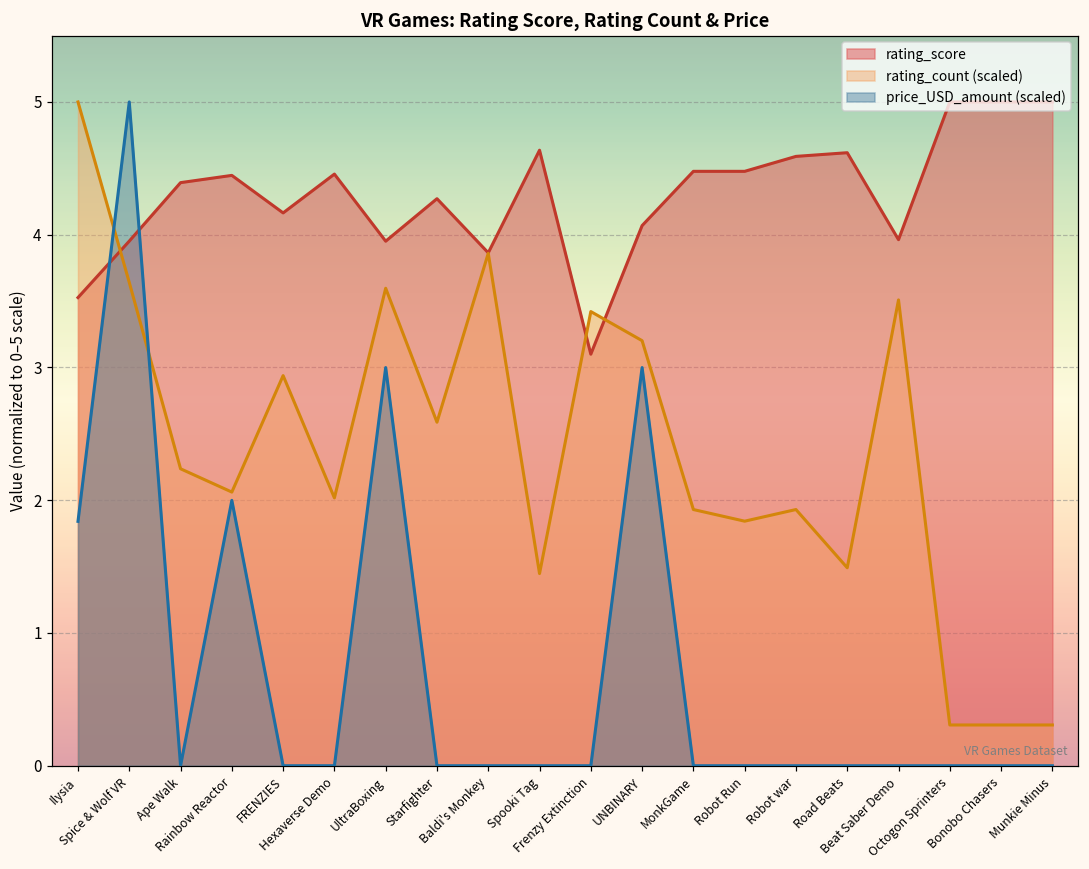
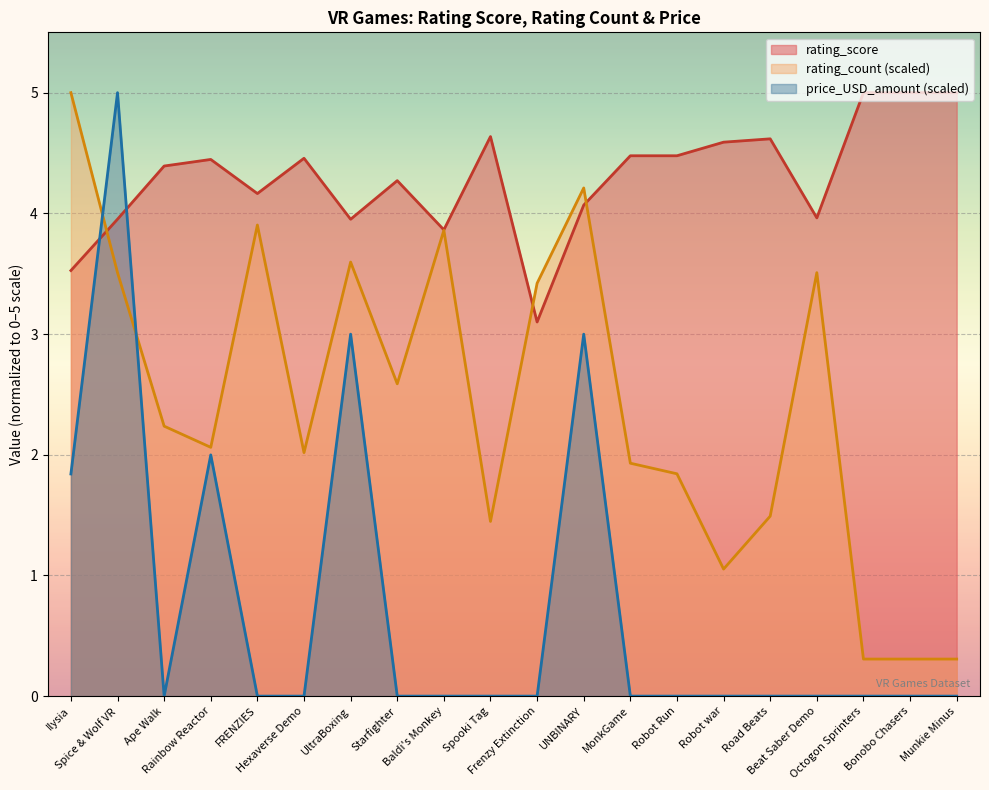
  {
    "rating_score": {
      "Ilysia": 3.53,
      "Spice & Wolf VR": 3.95,
      "Ape Walk": 4.39,
      "Rainbow Reactor": 4.45,
      "FRENZIES": 4.16,
      "Hexaverse Demo": 4.46,
      "UltraBoxing": 3.95,
      "Starfighter": 4.27,
      "Spooki Tag": 4.64,
      "Frenzy Extinction": 3.10,
      "UNBINARY": 4.07,
      "MonkGame": 4.48,
      "Robot Run": 4.48,
      "Robot war": 4.59,
      "Road Beats": 4.62,
      "Beat Saber Demo": 3.96
    },
    "rating_count (scaled)": {
      "Ilysia": 5.00,
-     "Spice & Wolf VR": 3.64,
+     "Spice & Wolf VR": 3.51,
      "Ape Walk": 2.24,
      "Rainbow Reactor": 2.06,
-     "FRENZIES": 2.94,
+     "FRENZIES": 3.90,
      "Hexaverse Demo": 2.02,
      "UltraBoxing": 3.60,
      "Starfighter": 2.59,
      "Spooki Tag": 1.45,
      "Frenzy Extinction": 3.42,
-     "UNBINARY": 3.20,
+     "UNBINARY": 4.21,
      "MonkGame": 1.93,
      "Robot Run": 1.84,
-     "Robot war": 1.93,
+     "Robot war": 1.05,
      "Road Beats": 1.49,
      "Beat Saber Demo": 3.51,
      "Octogon Sprinters": 0.31,
      "Bonobo Chasers": 0.31,
      "Munkie Minus": 0.31
    },
    "price_USD_amount (scaled)": {
      "Ilysia": 1.84,
      "Spice & Wolf VR": 5.00,
      "Ape Walk": 0.00,
      "Rainbow Reactor": 2.00,
      "FRENZIES": 0.00,
      "Hexaverse Demo": 0.00,
      "UltraBoxing": 3.00,
      "Starfighter": 0.00,
      "Baldi's Monkey": 0.00,
      "Spooki Tag": 0.00,
      "Frenzy Extinction": 0.00,
      "UNBINARY": 3.00,
      "MonkGame": 0.00,
      "Robot Run": 0.00,
      "Robot war": 0.00,
      "Road Beats": 0.00,
      "Beat Saber Demo": 0.00,
      "Octogon Sprinters": 0.00,
      "Bonobo Chasers": 0.00,
      "Munkie Minus": 0.00
    }
  }
